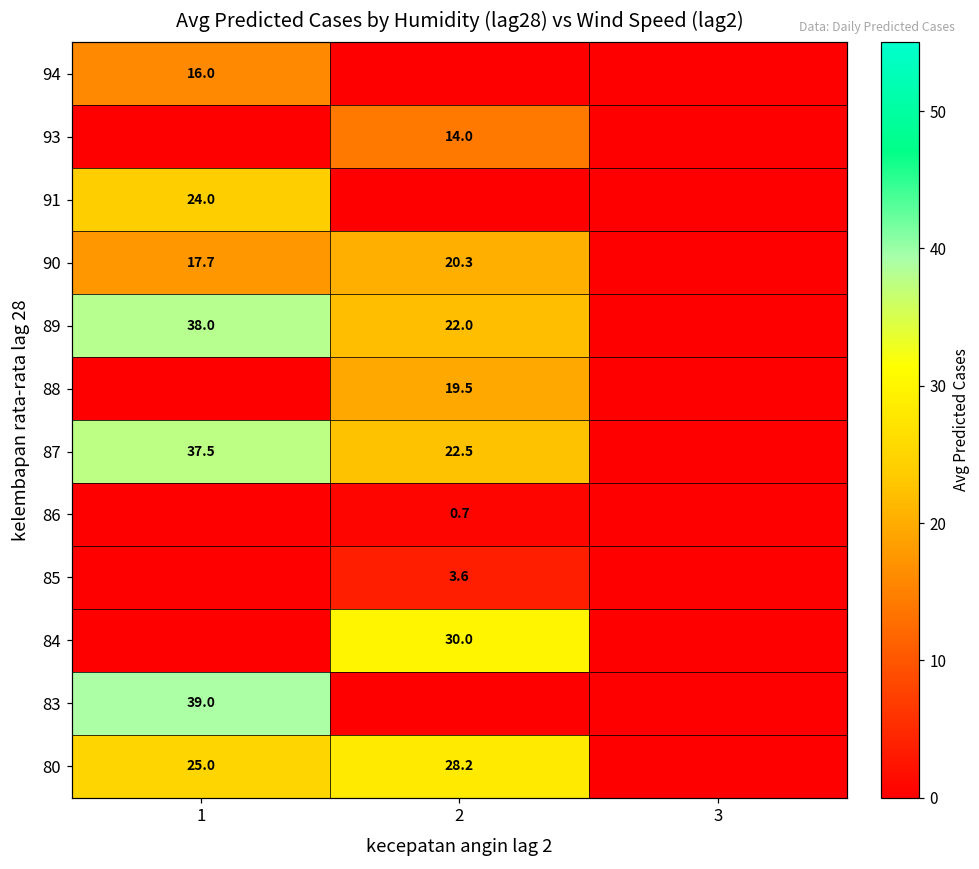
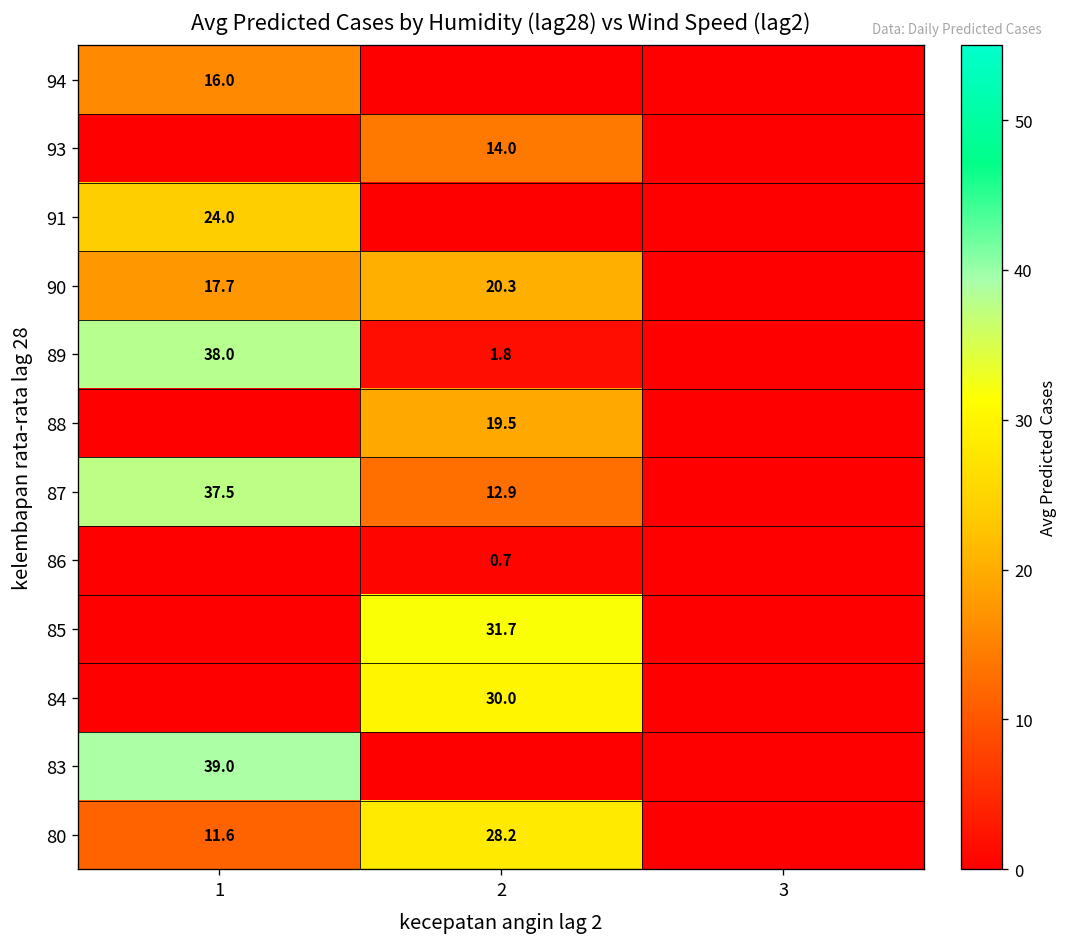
  {
    "94": {
      "1": 16.0
    },
    "93": {
      "2": 14.0
    },
    "91": {
      "1": 24.0
    },
    "90": {
      "1": 17.7,
      "2": 20.3
    },
    "89": {
      "1": 38.0,
-     "2": 22.0
+     "2": 1.8
    },
    "88": {
      "2": 19.5
    },
    "87": {
      "1": 37.5,
-     "2": 22.5
+     "2": 12.9
    },
    "86": {
      "2": 0.7
    },
    "85": {
-     "2": 3.6
+     "2": 31.7
    },
    "84": {
      "2": 30.0
    },
    "83": {
      "1": 39.0
    },
    "80": {
-     "1": 25.0,
+     "1": 11.6,
      "2": 28.2
    }
  }
